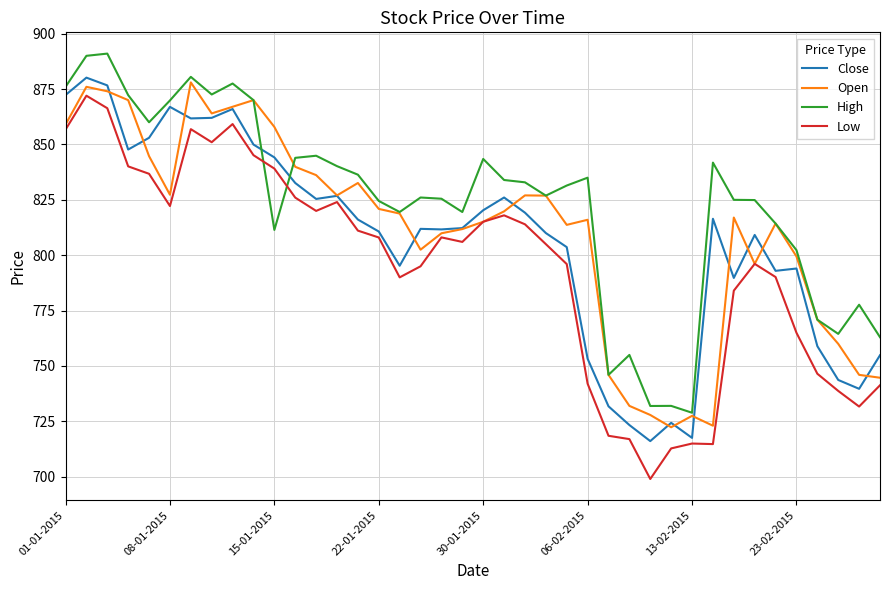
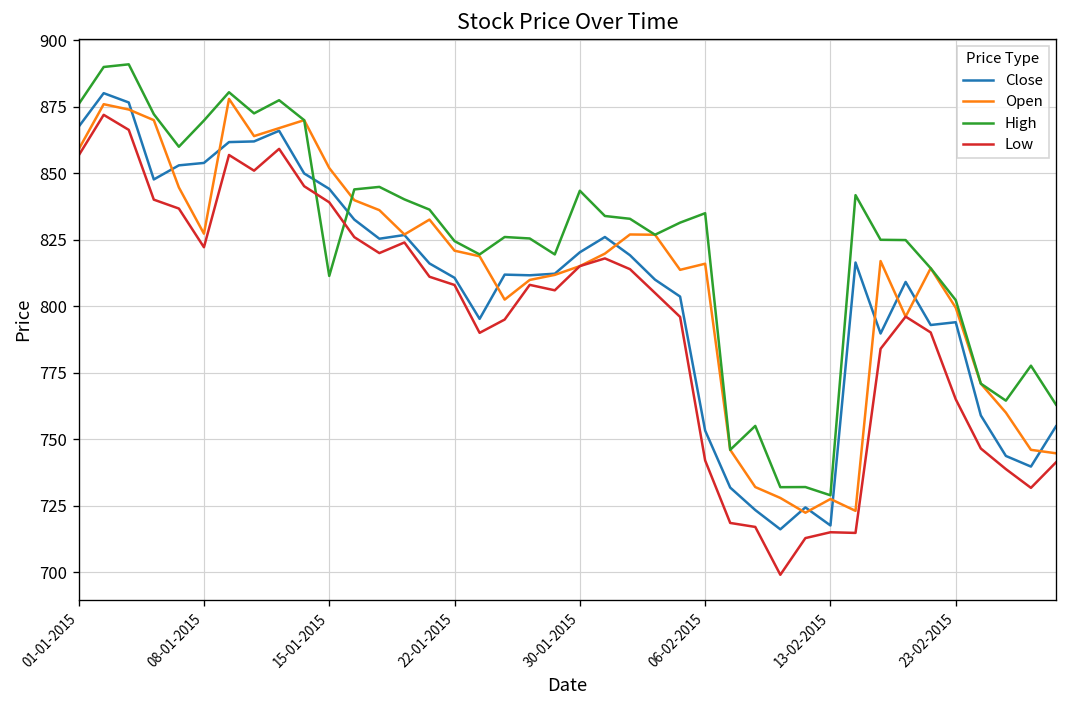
  {
    "Close": {
-     "01-01-2015": 872,
-     "08-01-2015": 867,
+     "01-01-2015": 868,
+     "08-01-2015": 854,
      "15-01-2015": 844,
      "22-01-2015": 811,
      "30-01-2015": 820,
      "06-02-2015": 753,
      "13-02-2015": 718,
      "23-02-2015": 794
    },
    "Open": {
      "01-01-2015": 859,
      "08-01-2015": 827,
-     "15-01-2015": 858,
+     "15-01-2015": 852,
      "22-01-2015": 821,
      "06-02-2015": 816,
      "13-02-2015": 728,
      "23-02-2015": 799
    },
    "High": {
      "01-01-2015": 876,
      "08-01-2015": 870,
      "15-01-2015": 811,
      "22-01-2015": 825,
      "30-01-2015": 843,
      "06-02-2015": 835,
      "13-02-2015": 729,
      "23-02-2015": 802
    },
    "Low": {
      "01-01-2015": 857,
      "08-01-2015": 822,
      "15-01-2015": 839,
      "22-01-2015": 808,
      "06-02-2015": 742,
      "13-02-2015": 715,
      "23-02-2015": 765
    }
  }
